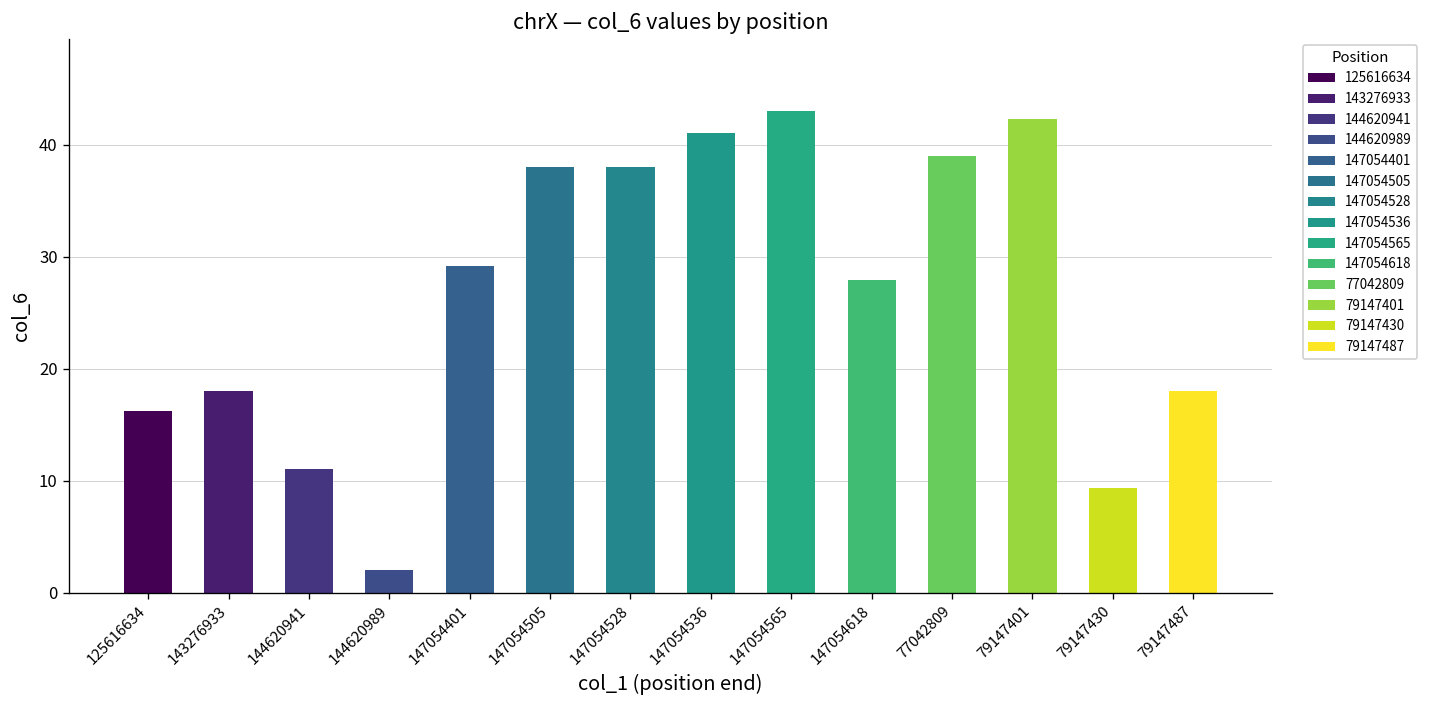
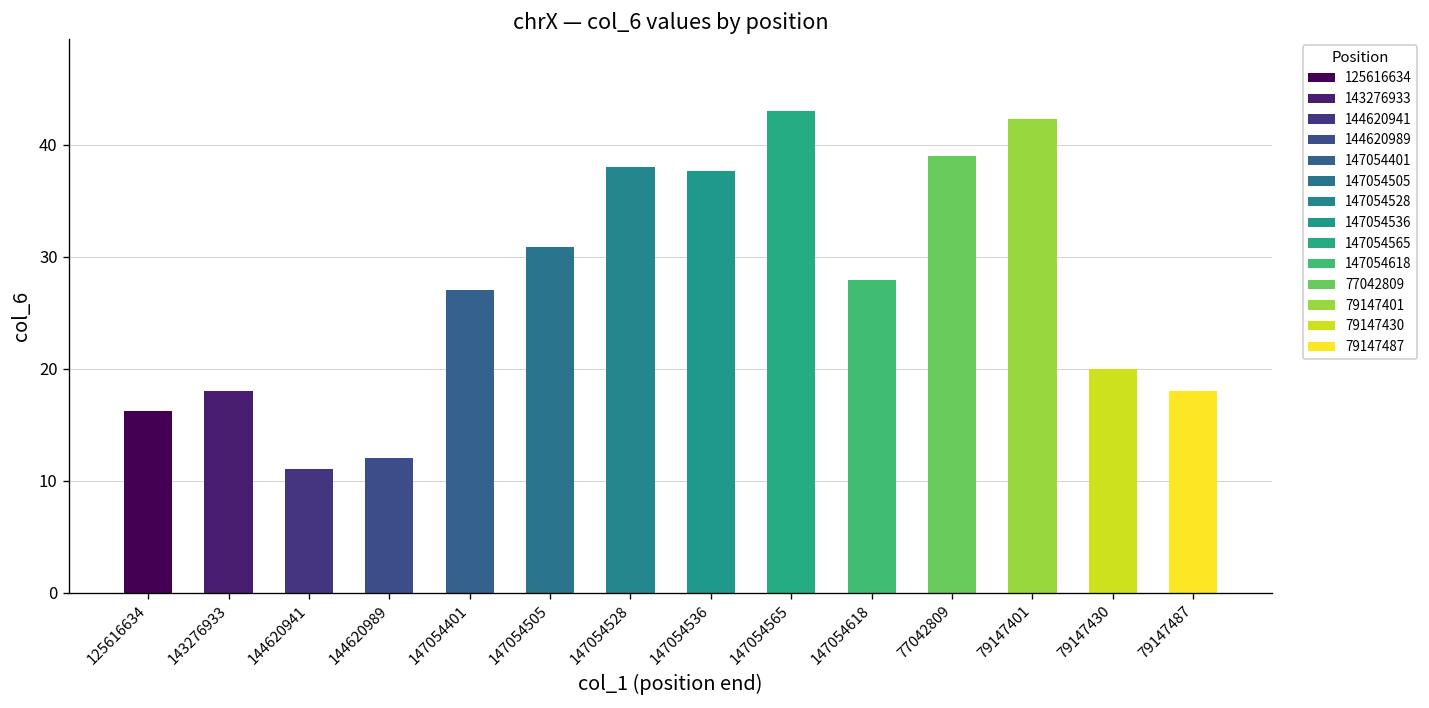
  {
    "125616634": 16,
    "143276933": 18,
    "144620941": 11,
-   "144620989": 2,
-   "147054401": 29,
-   "147054505": 38,
+   "144620989": 12,
+   "147054401": 27,
+   "147054505": 31,
    "147054528": 38,
-   "147054536": 41,
+   "147054536": 38,
    "147054565": 43,
    "147054618": 28,
    "77042809": 39,
    "79147401": 42,
-   "79147430": 9,
+   "79147430": 20,
    "79147487": 18
  }
